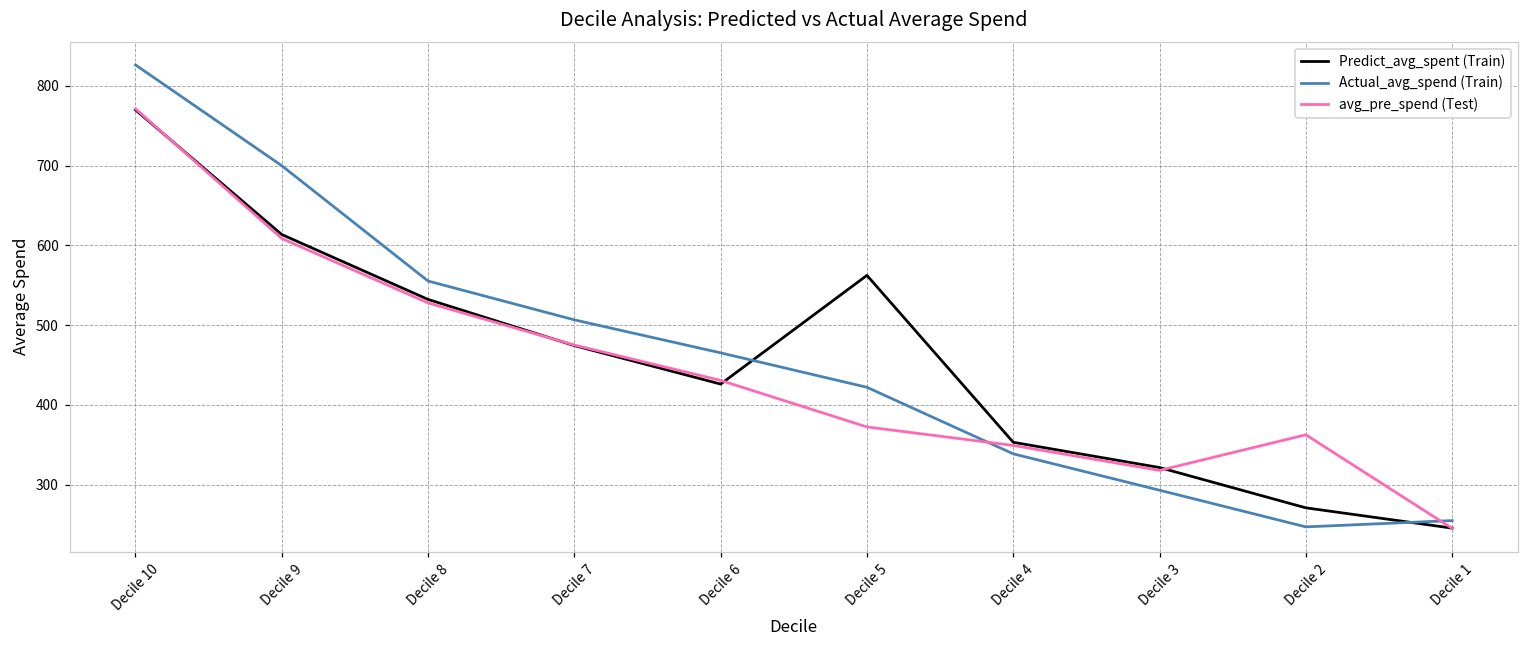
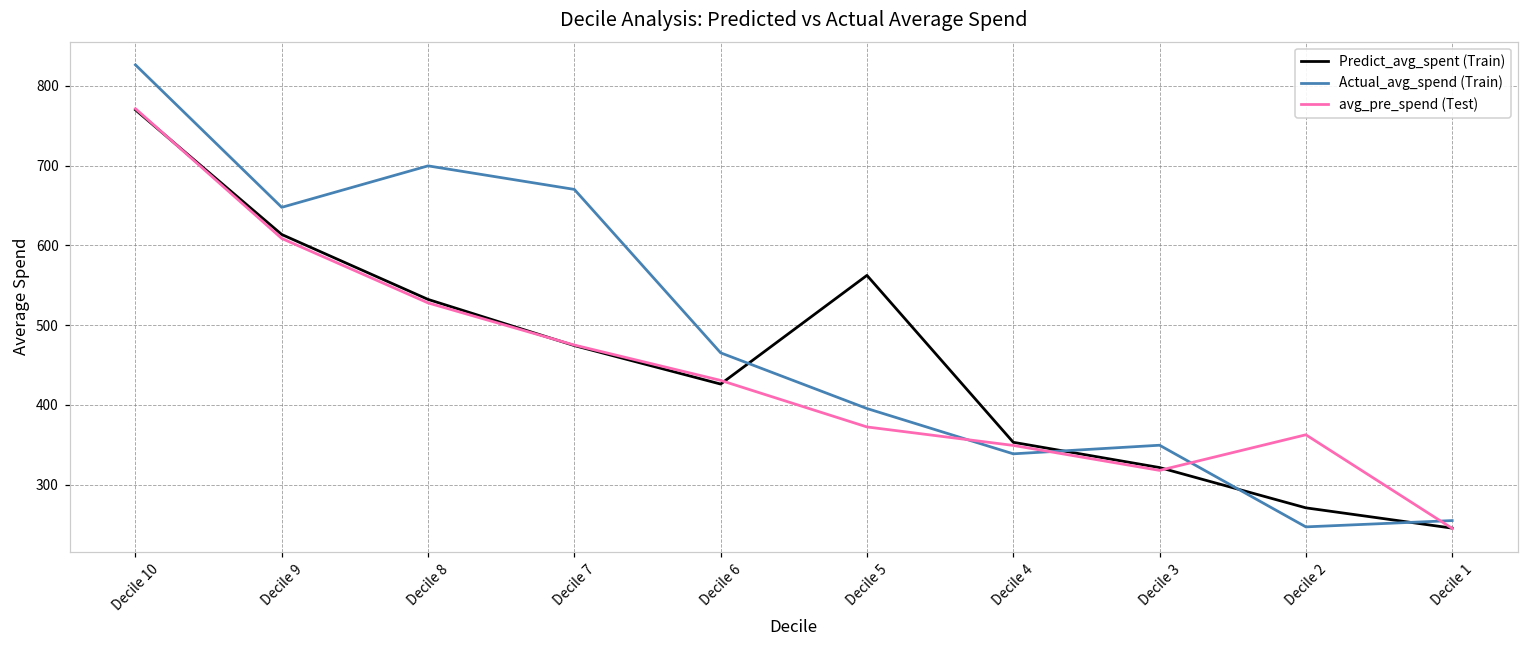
  {
    "Predict_avg_spent (Train)": {
      "Decile 9": 610,
      "Decile 8": 530,
      "Decile 6": 430,
      "Decile 5": 560,
      "Decile 4": 350,
      "Decile 3": 320,
      "Decile 2": 270
    },
    "Actual_avg_spend (Train)": {
      "Decile 10": 830,
-     "Decile 9": 700,
-     "Decile 8": 560,
-     "Decile 7": 510,
+     "Decile 9": 650,
+     "Decile 8": 700,
+     "Decile 7": 670,
      "Decile 6": 470,
-     "Decile 5": 420,
+     "Decile 5": 400,
      "Decile 4": 340,
-     "Decile 3": 290,
+     "Decile 3": 350,
      "Decile 2": 250,
      "Decile 1": 260
    },
    "avg_pre_spend (Test)": {
      "Decile 9": 610,
      "Decile 8": 530,
      "Decile 6": 430,
      "Decile 5": 370,
      "Decile 4": 350,
      "Decile 3": 320,
      "Decile 2": 360
    }
  }
